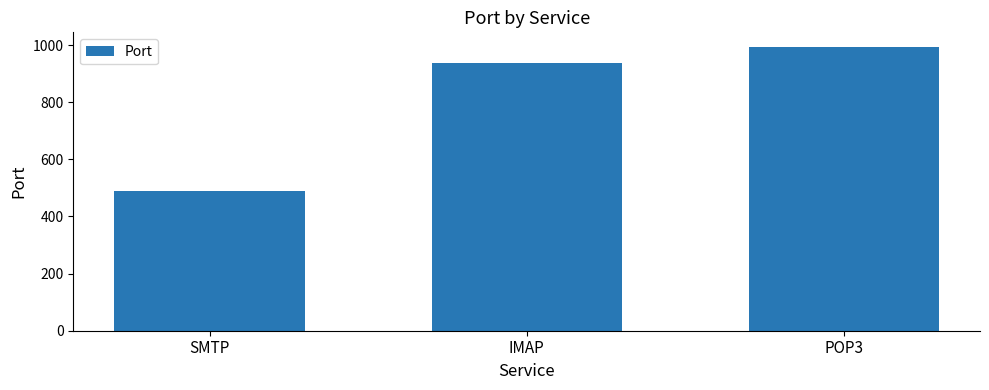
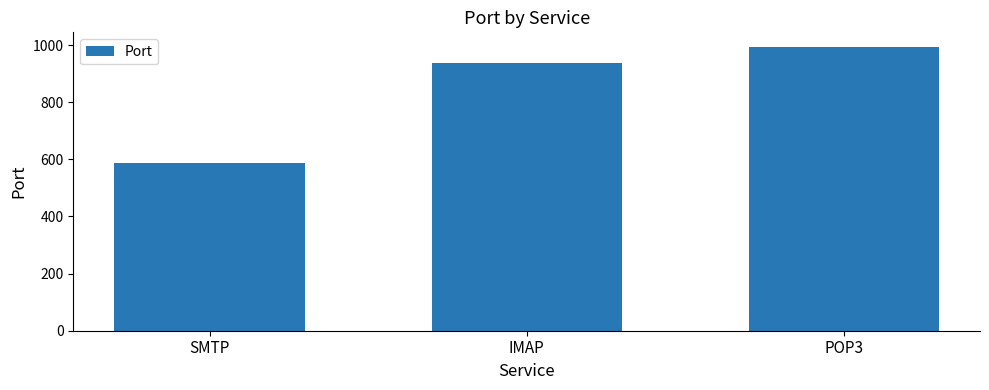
  {
-   "SMTP": 490,
+   "SMTP": 590,
    "IMAP": 940,
    "POP3": 1000
  }
